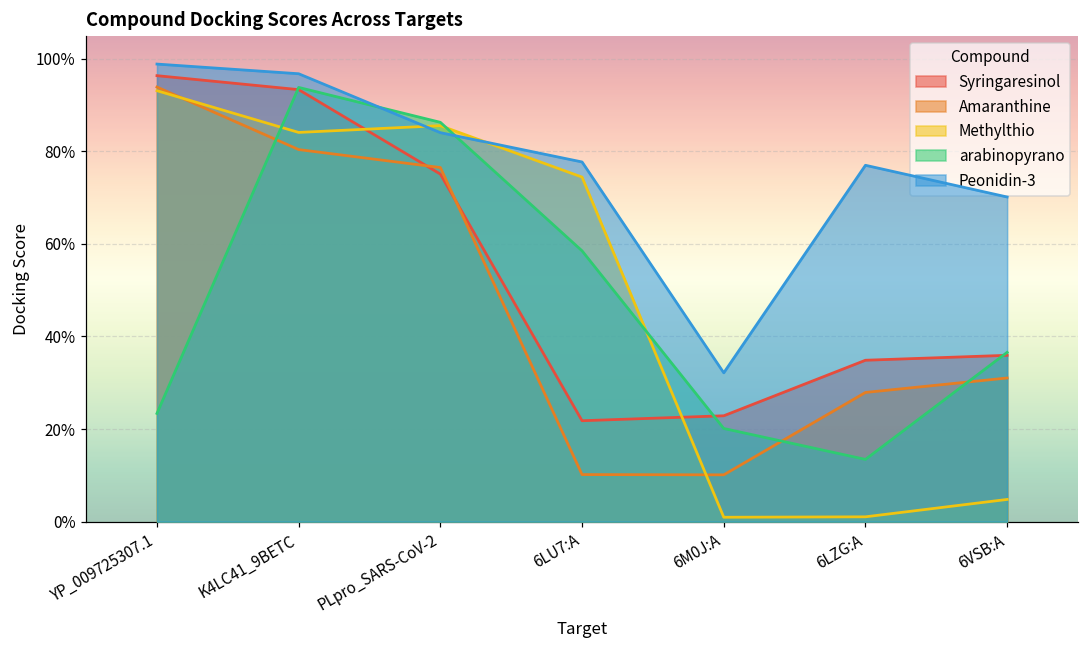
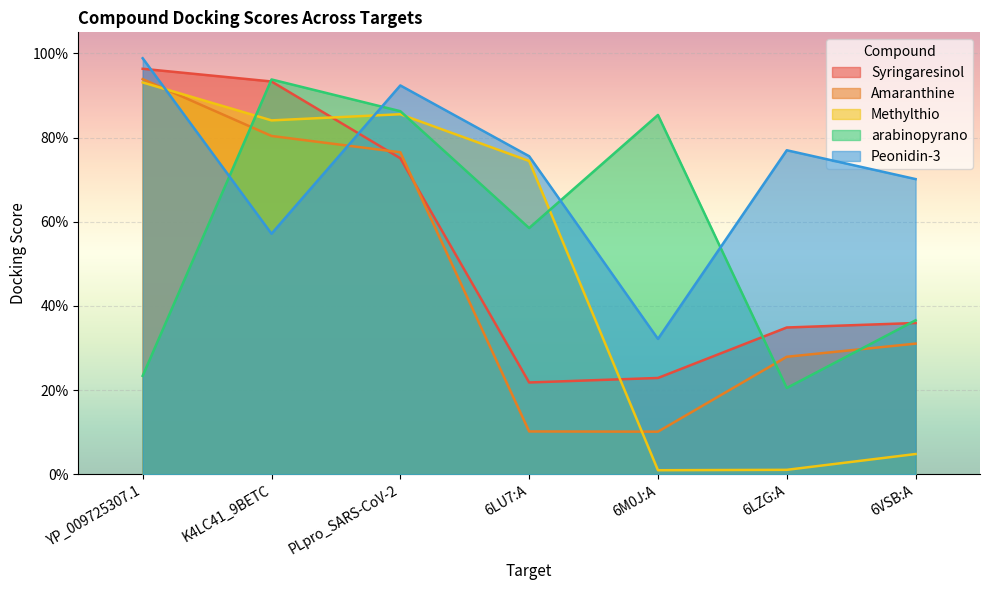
  {
    "Methylthio": {
      "YP_009725307.1": "93%",
      "K4LC41_9BETC": "84%",
      "PLpro_SARS-CoV-2": "86%",
      "6LU7:A": "74%",
      "6M0J:A": "1%",
      "6LZG:A": "1%",
      "6VSB:A": "5%"
    },
    "arabinopyrano": {
      "YP_009725307.1": "23%",
      "PLpro_SARS-CoV-2": "86%",
      "6LU7:A": "58%",
-     "6M0J:A": "20%",
-     "6LZG:A": "13%",
+     "6M0J:A": "85%",
+     "6LZG:A": "20%",
      "6VSB:A": "37%"
    },
    "Peonidin-3": {
      "YP_009725307.1": "99%",
-     "K4LC41_9BETC": "97%",
-     "PLpro_SARS-CoV-2": "84%",
-     "6LU7:A": "78%",
+     "K4LC41_9BETC": "57%",
+     "PLpro_SARS-CoV-2": "92%",
+     "6LU7:A": "76%",
      "6M0J:A": "32%",
      "6LZG:A": "77%",
      "6VSB:A": "70%"
    }
  }
